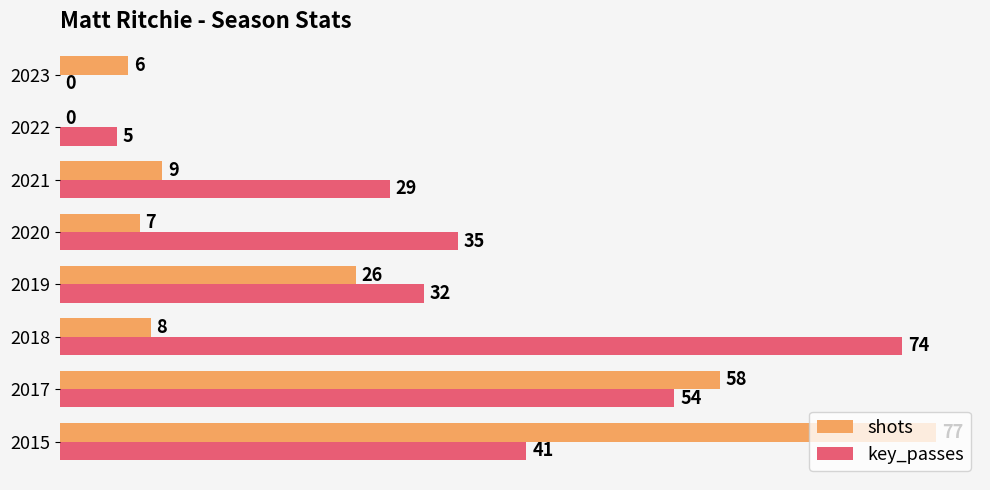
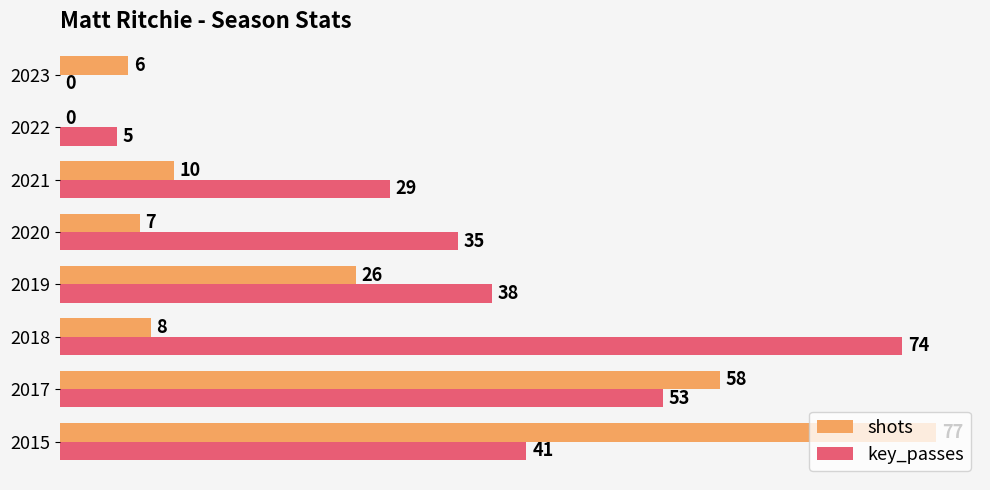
  {
    "shots": {
      "2023": 6,
      "2022": 0,
-     "2021": 9,
+     "2021": 10,
      "2020": 7,
      "2019": 26,
      "2018": 8,
      "2017": 58
    },
    "key_passes": {
      "2023": 0,
      "2022": 5,
      "2021": 29,
      "2020": 35,
-     "2019": 32,
+     "2019": 38,
      "2018": 74,
-     "2017": 54,
+     "2017": 53,
      "2015": 41
    }
  }
